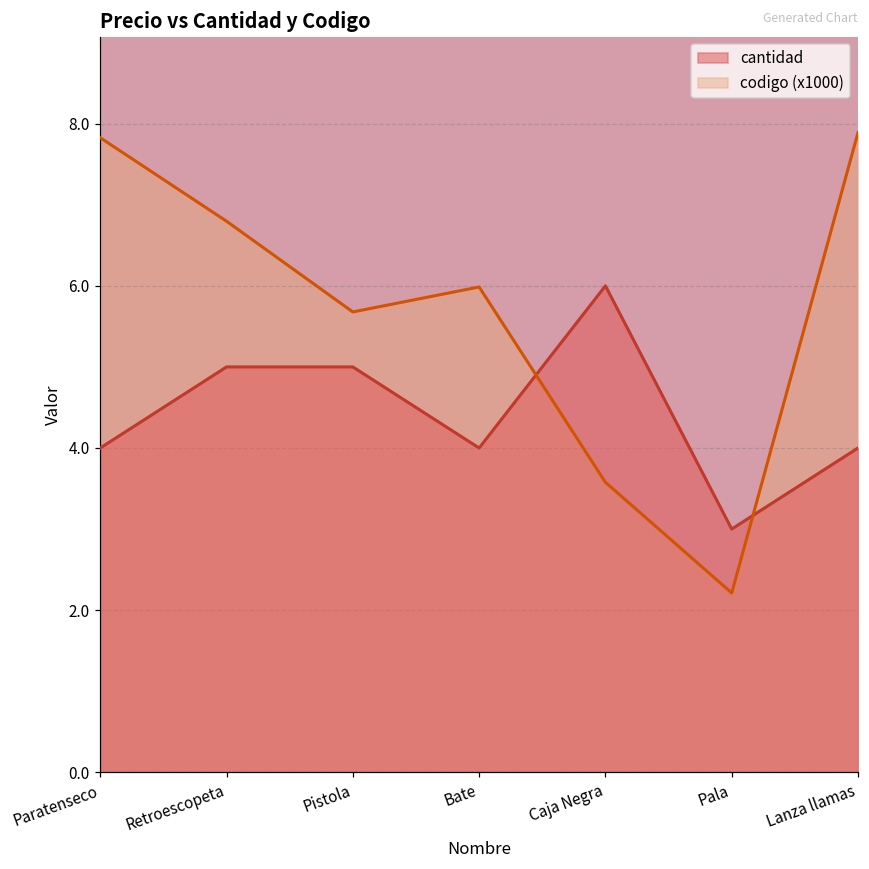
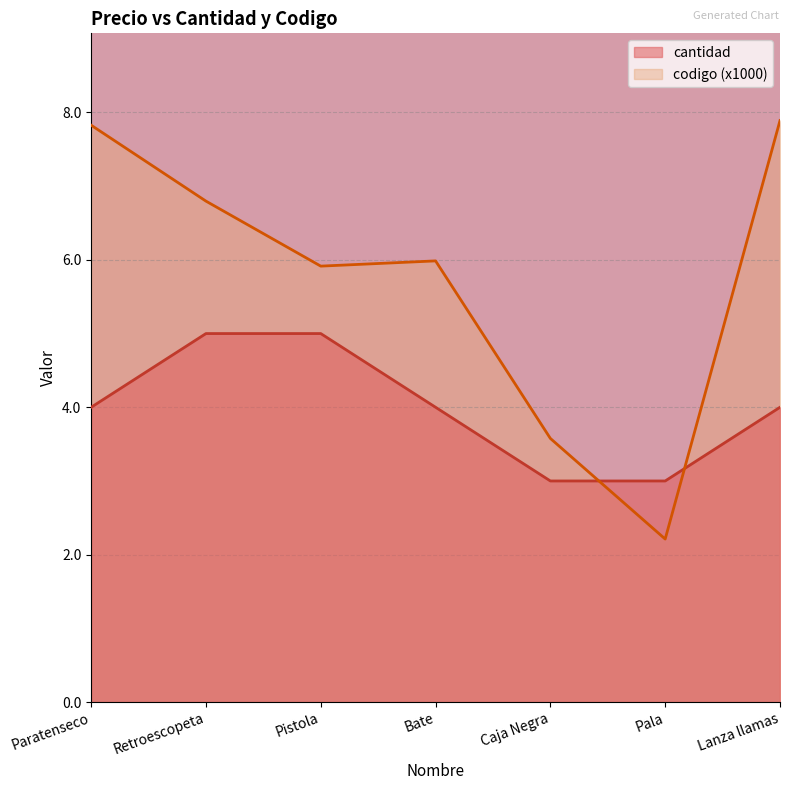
  {
    "cantidad": {
      "Paratenseco": 4,
      "Retroescopeta": 5,
      "Pistola": 5,
      "Bate": 4,
-     "Caja Negra": 6,
+     "Caja Negra": 3,
      "Pala": 3,
      "Lanza llamas": 4
    },
    "codigo (x1000)": {
      "Paratenseco": 7.8,
      "Retroescopeta": 6.8,
-     "Pistola": 5.7,
+     "Pistola": 5.9,
      "Bate": 6.0,
      "Caja Negra": 3.6,
      "Pala": 2.2,
      "Lanza llamas": 7.9
    }
  }
